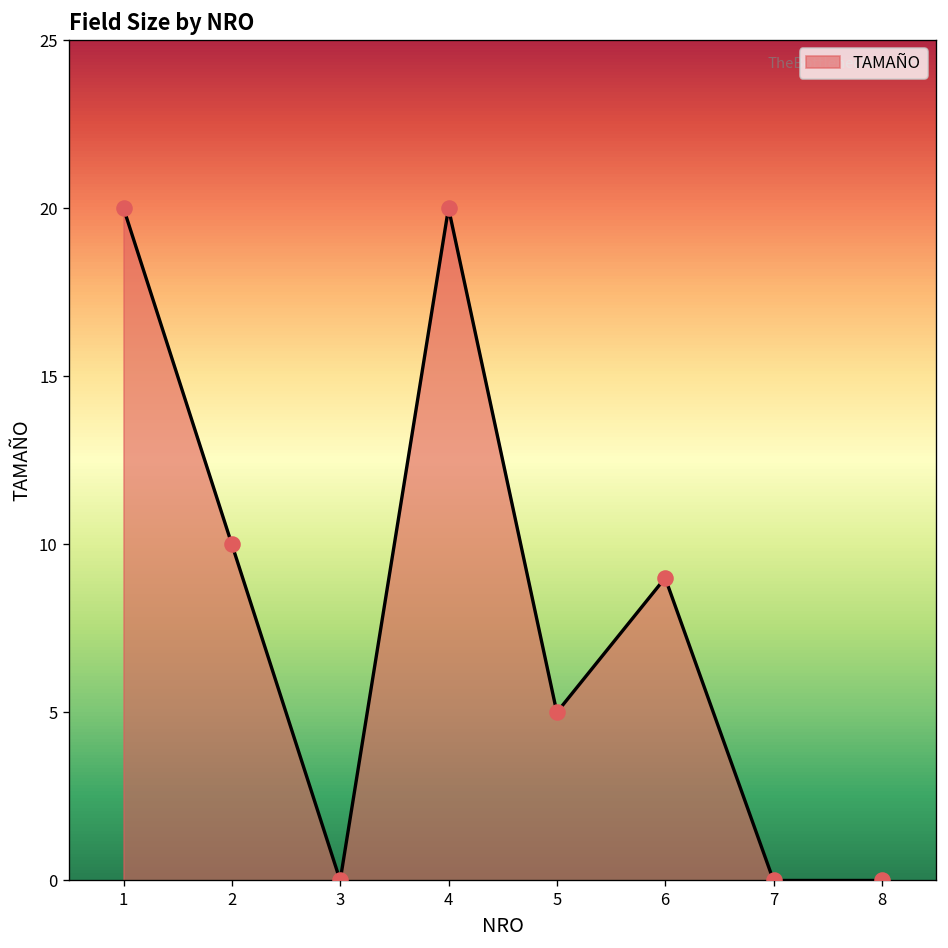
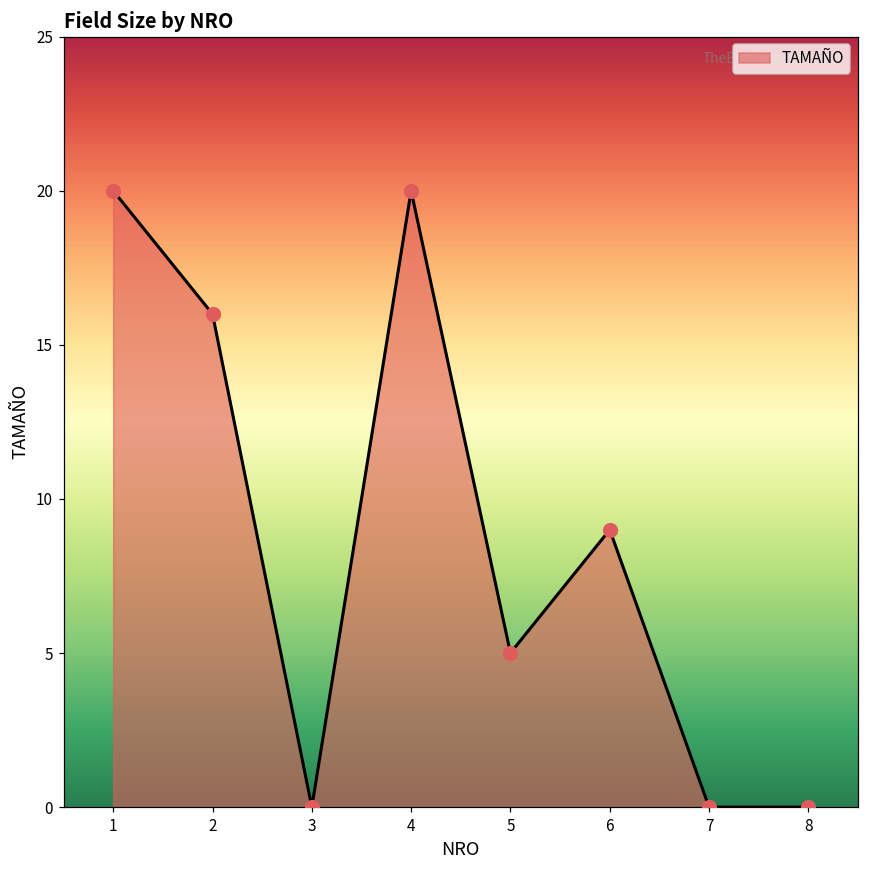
  {
    "1": 20,
-   "2": 10,
+   "2": 16,
    "3": 0,
    "4": 20,
    "5": 5,
    "6": 9,
    "7": 0,
    "8": 0
  }
